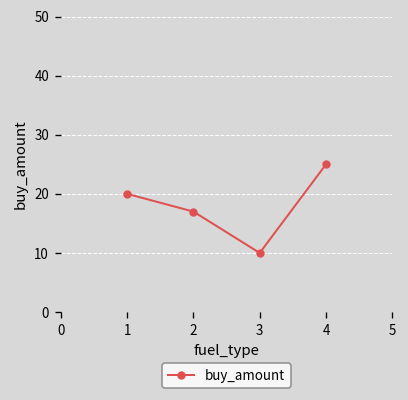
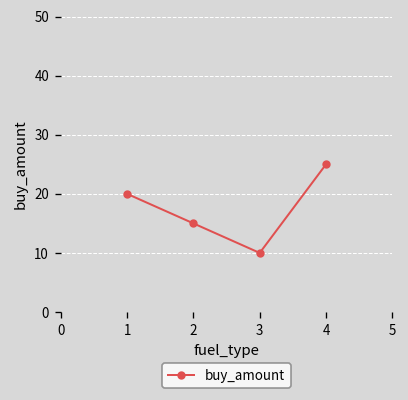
  {
    "1": 20,
-   "2": 17,
+   "2": 15,
    "3": 10,
    "4": 25
  }
